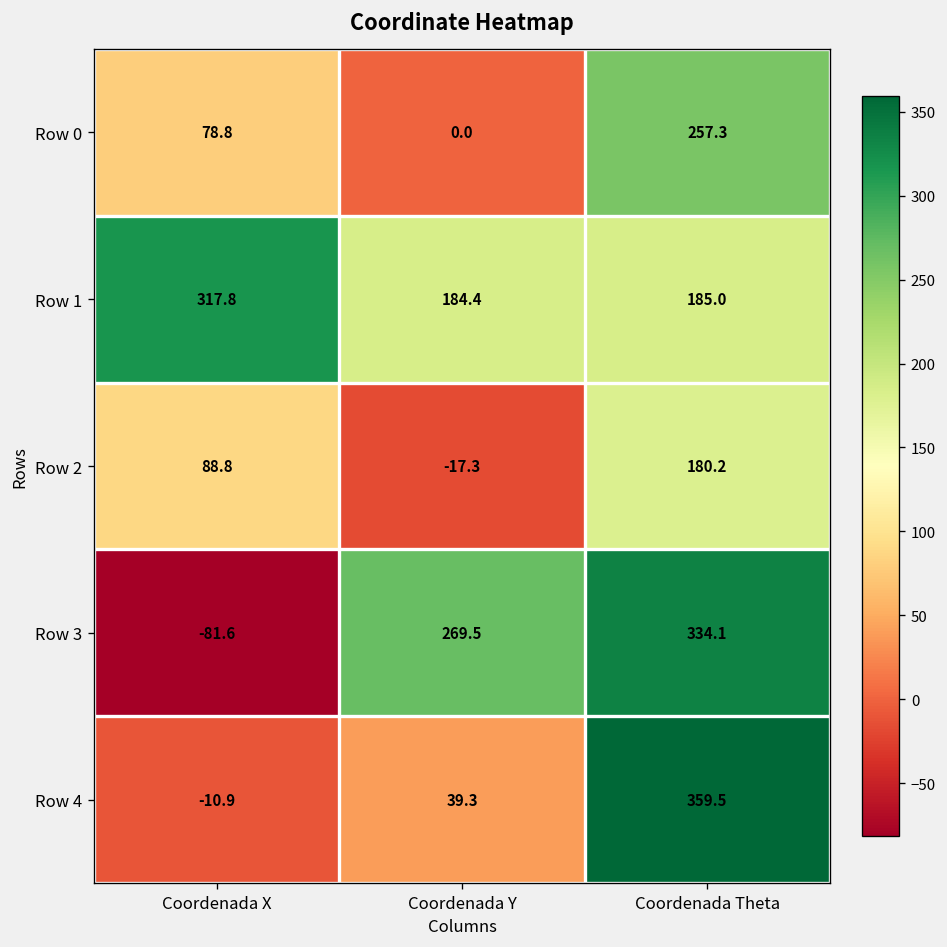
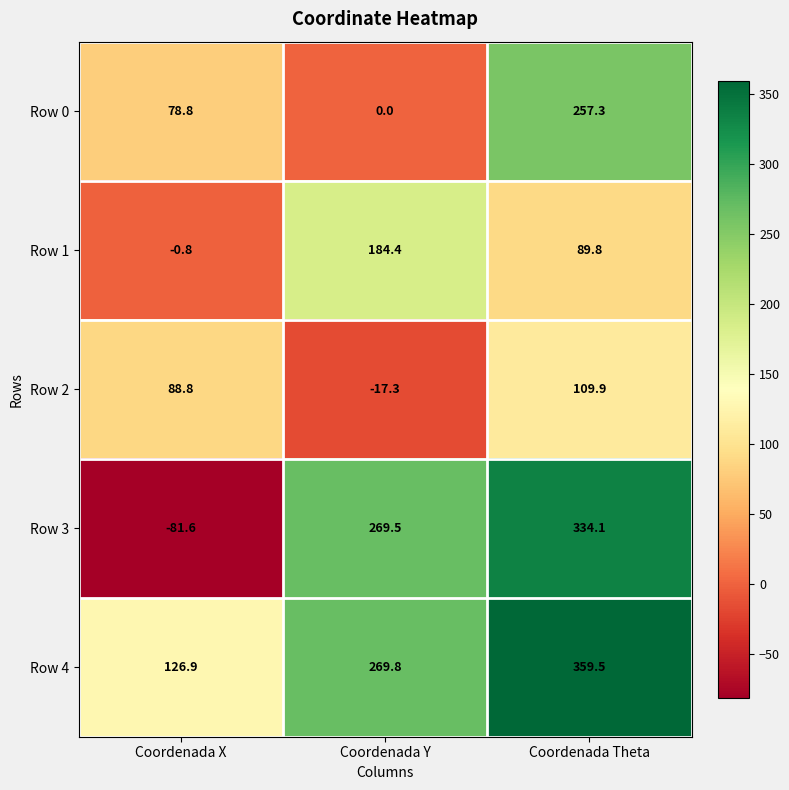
  {
    "Row 0": {
      "Coordenada X": 78.8,
      "Coordenada Y": 0.0,
      "Coordenada Theta": 257.3
    },
    "Row 1": {
-     "Coordenada X": 317.8,
+     "Coordenada X": -0.8,
      "Coordenada Y": 184.4,
-     "Coordenada Theta": 185.0
+     "Coordenada Theta": 89.8
    },
    "Row 2": {
      "Coordenada X": 88.8,
      "Coordenada Y": -17.3,
-     "Coordenada Theta": 180.2
+     "Coordenada Theta": 109.9
    },
    "Row 3": {
      "Coordenada X": -81.6,
      "Coordenada Y": 269.5,
      "Coordenada Theta": 334.1
    },
    "Row 4": {
-     "Coordenada X": -10.9,
-     "Coordenada Y": 39.3,
+     "Coordenada X": 126.9,
+     "Coordenada Y": 269.8,
      "Coordenada Theta": 359.5
    }
  }
